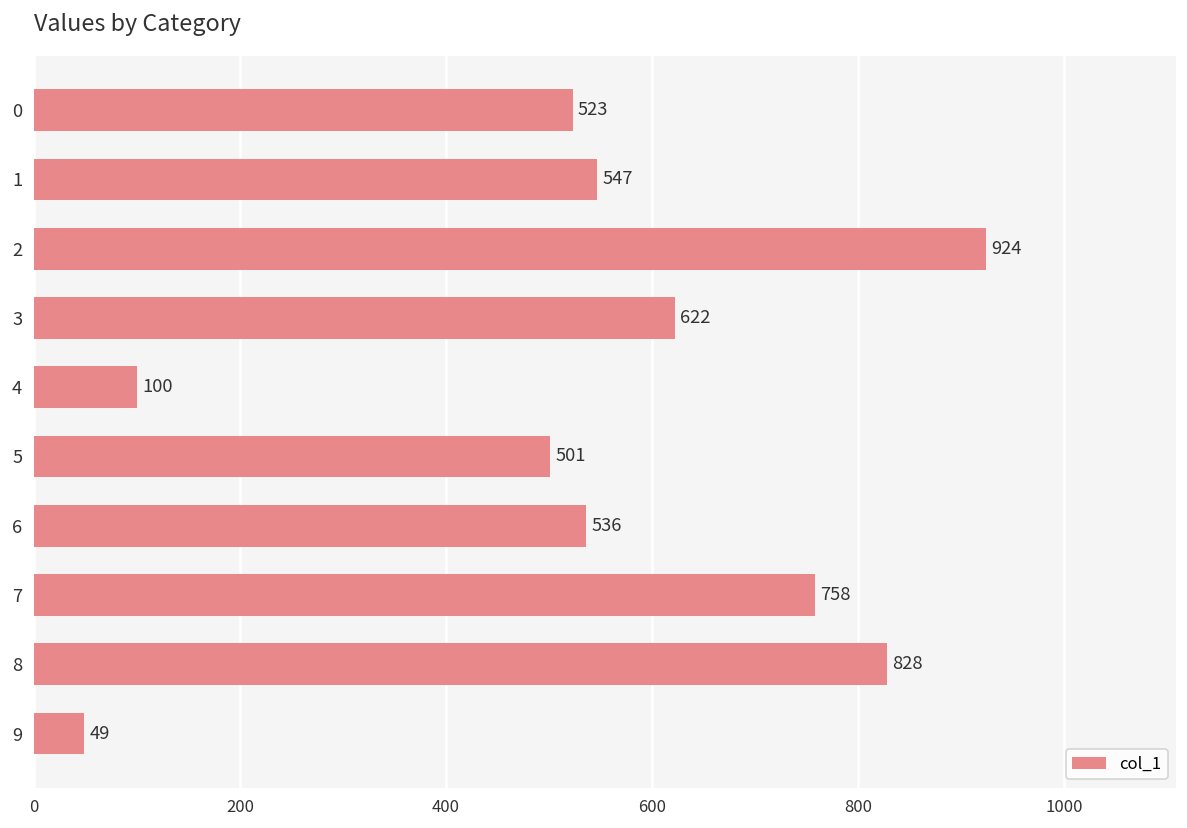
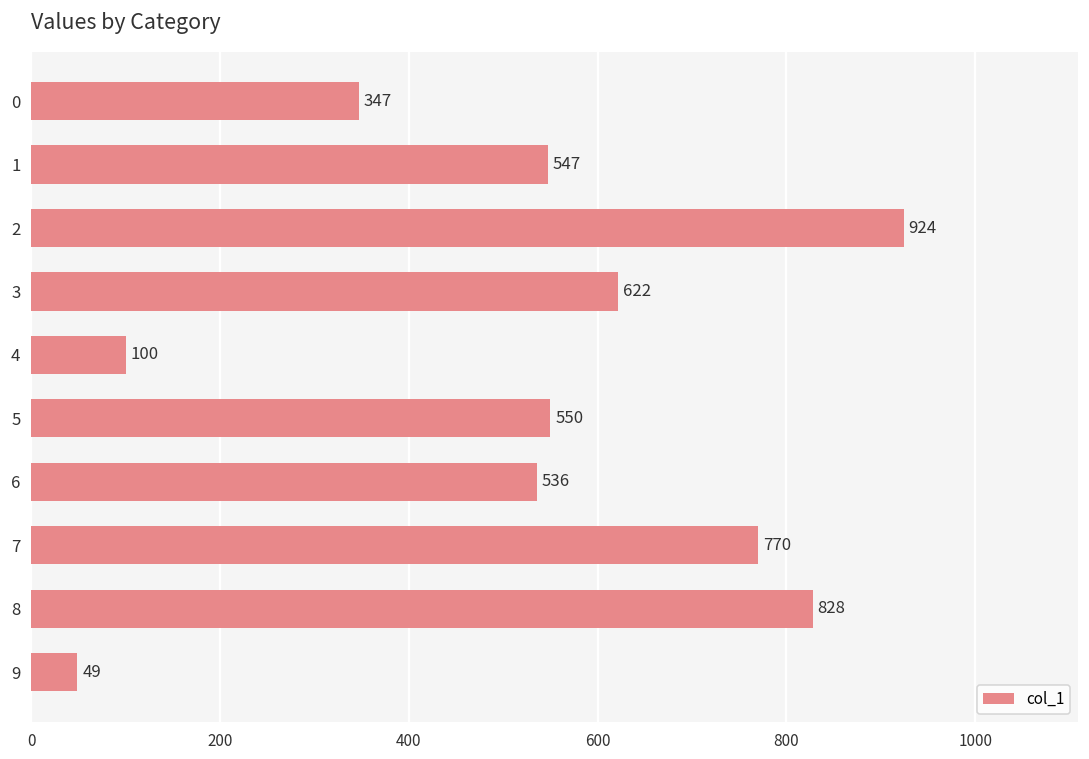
  {
-   "0": 523,
+   "0": 347,
    "1": 547,
    "2": 924,
    "3": 622,
    "4": 100,
-   "5": 501,
+   "5": 550,
    "6": 536,
-   "7": 758,
+   "7": 770,
    "8": 828,
    "9": 49
  }
